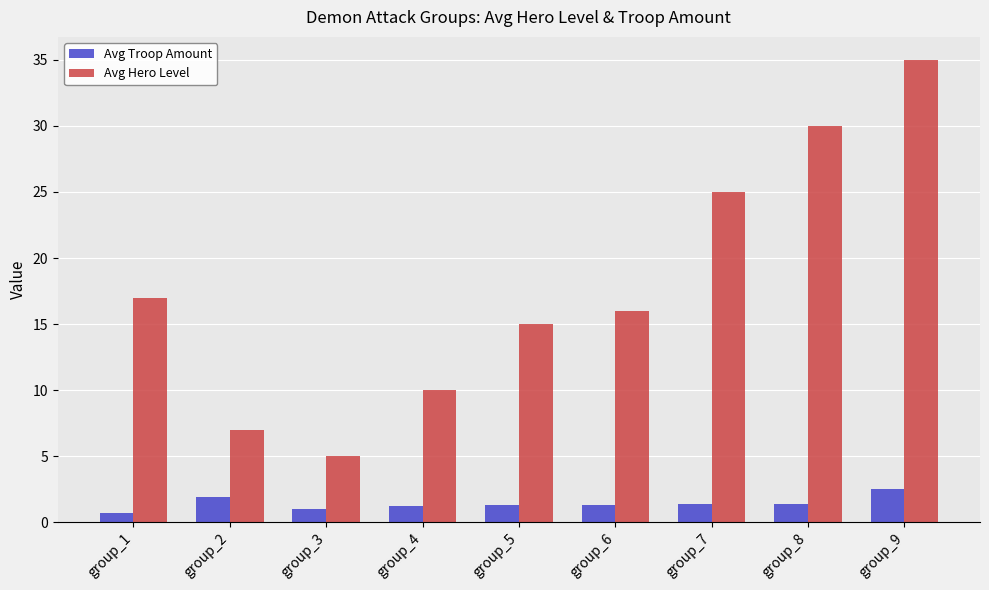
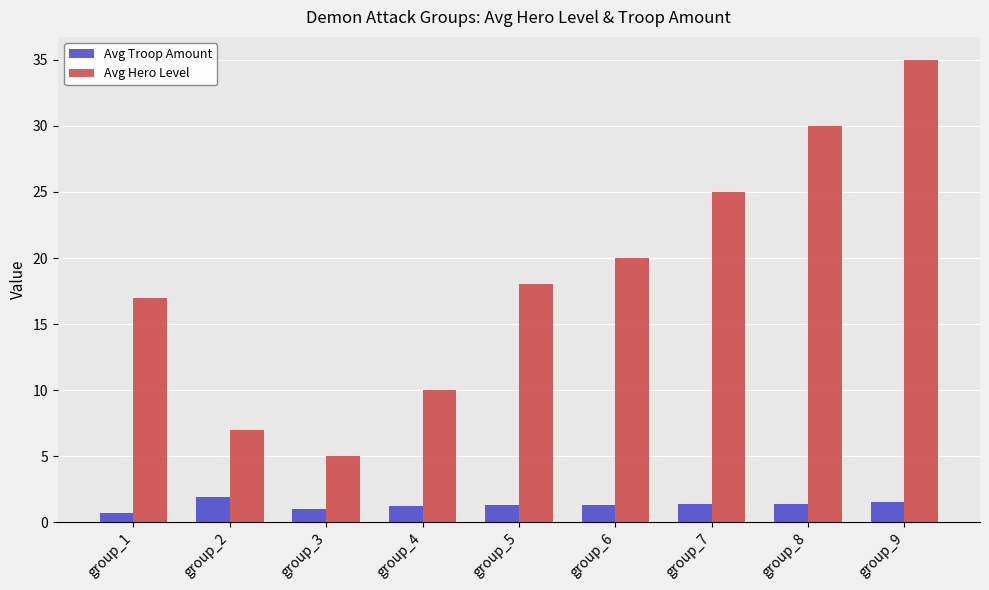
  {
    "Avg Troop Amount": {
      "group_1": 0.7,
      "group_2": 1.9,
      "group_3": 1.0,
      "group_4": 1.2,
      "group_5": 1.3,
      "group_6": 1.3,
      "group_7": 1.4,
      "group_8": 1.4,
-     "group_9": 2.5
+     "group_9": 1.5
    },
    "Avg Hero Level": {
      "group_1": 17,
      "group_2": 7,
      "group_3": 5,
      "group_4": 10,
-     "group_5": 15,
-     "group_6": 16,
+     "group_5": 18,
+     "group_6": 20,
      "group_7": 25,
      "group_8": 30,
      "group_9": 35
    }
  }
